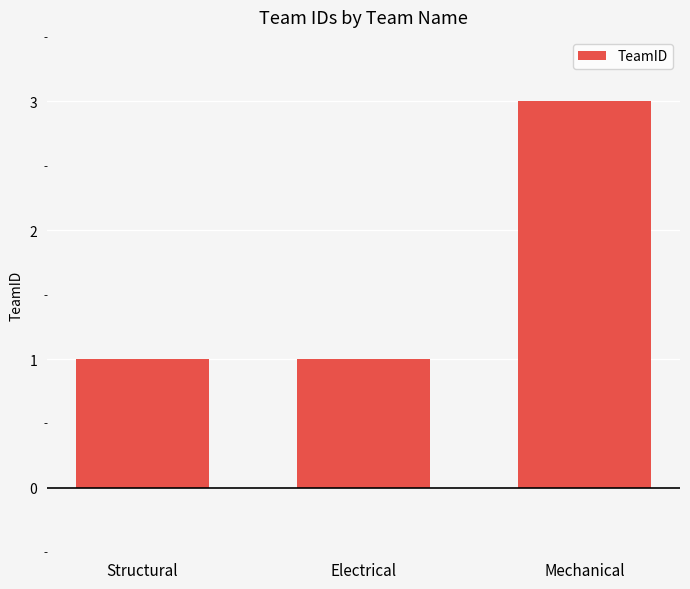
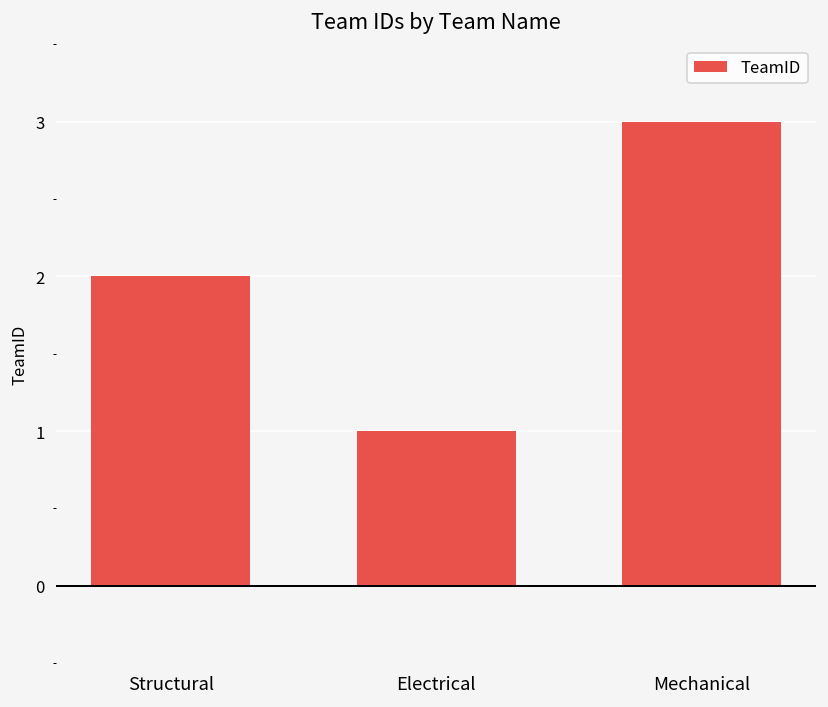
  {
-   "Structural": 1,
+   "Structural": 2,
    "Electrical": 1,
    "Mechanical": 3
  }
